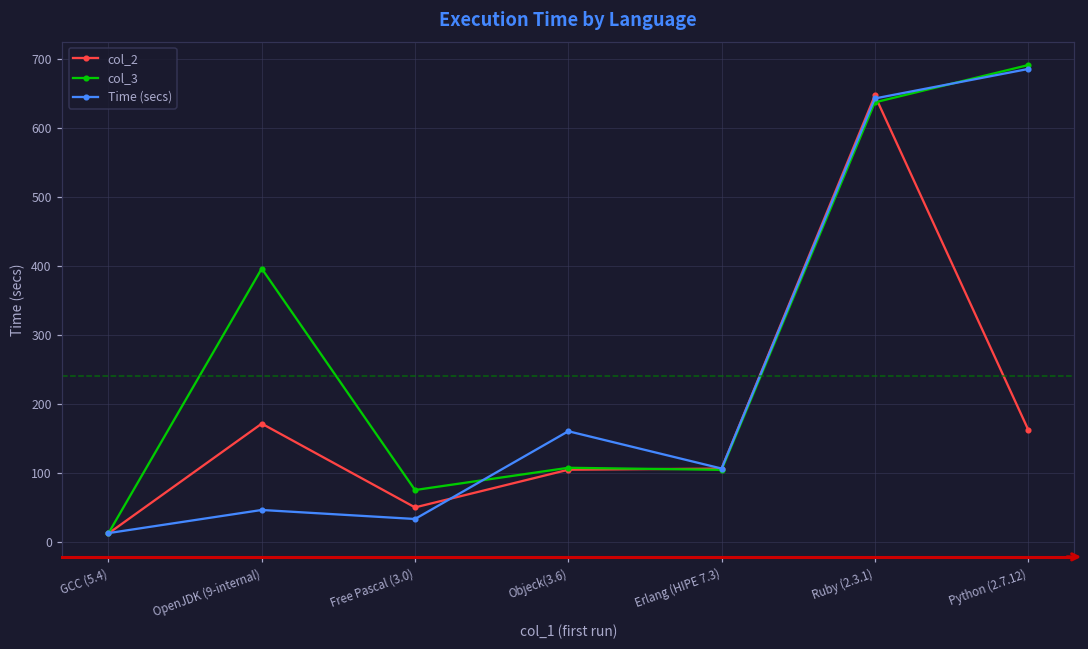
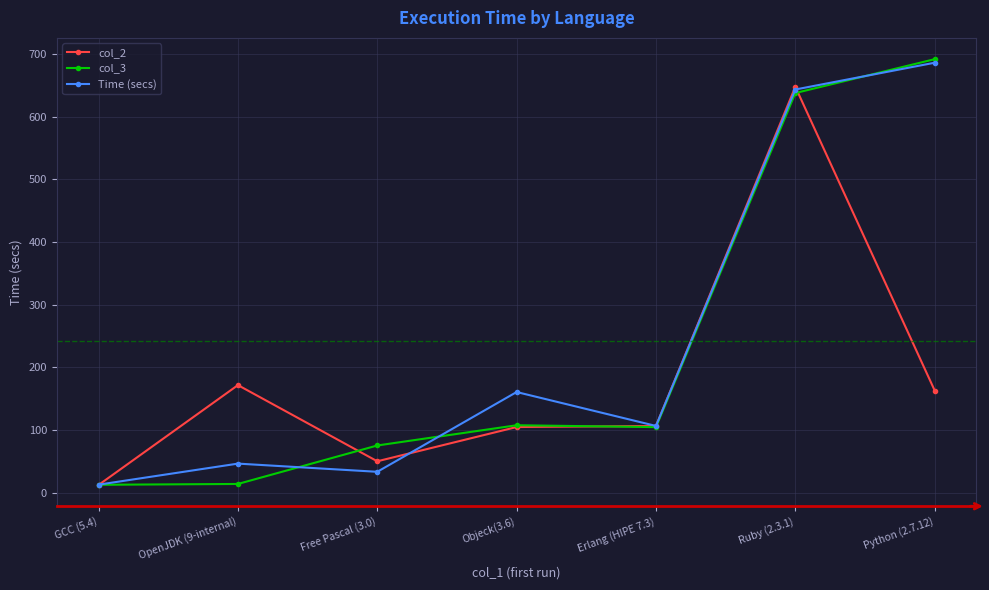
  {
    "col_2": {
      "OpenJDK (9-internal)": 170,
      "Free Pascal (3.0)": 50,
      "Ruby (2.3.1)": 650,
      "Python (2.7.12)": 160
    },
    "col_3": {
-     "OpenJDK (9-internal)": 400,
+     "OpenJDK (9-internal)": 10,
      "Free Pascal (3.0)": 80,
      "Ruby (2.3.1)": 640,
      "Python (2.7.12)": 690
    },
    "Time (secs)": {
      "OpenJDK (9-internal)": 50,
      "Free Pascal (3.0)": 30,
      "Objeck(3.6)": 160,
      "Ruby (2.3.1)": 640,
      "Python (2.7.12)": 690
    }
  }
